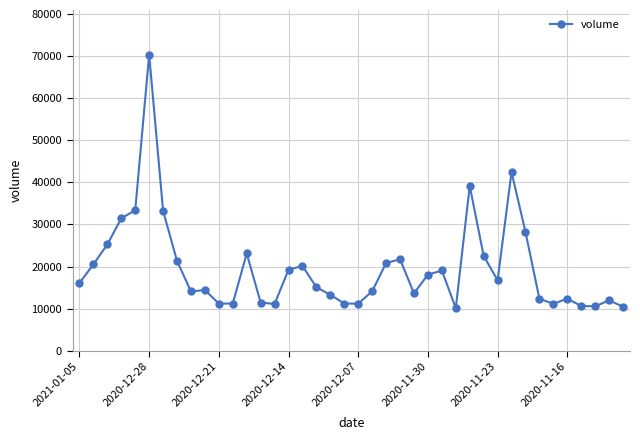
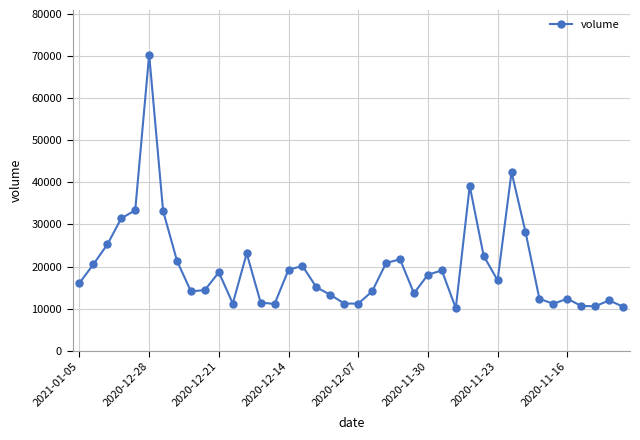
  {
    "2021-01-05": 16000,
    "2020-12-28": 70000,
-   "2020-12-21": 11000,
+   "2020-12-21": 19000,
    "2020-12-14": 19000,
    "2020-12-07": 11000,
    "2020-11-30": 18000,
    "2020-11-23": 17000,
    "2020-11-16": 12000
  }
